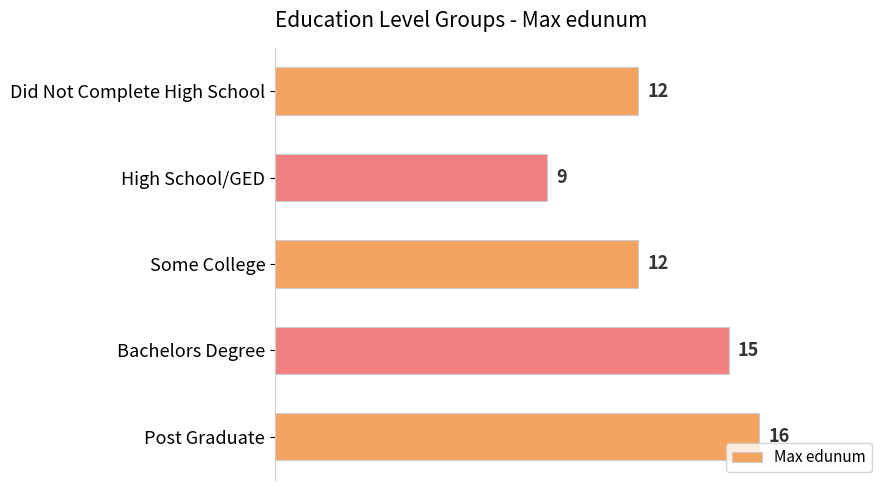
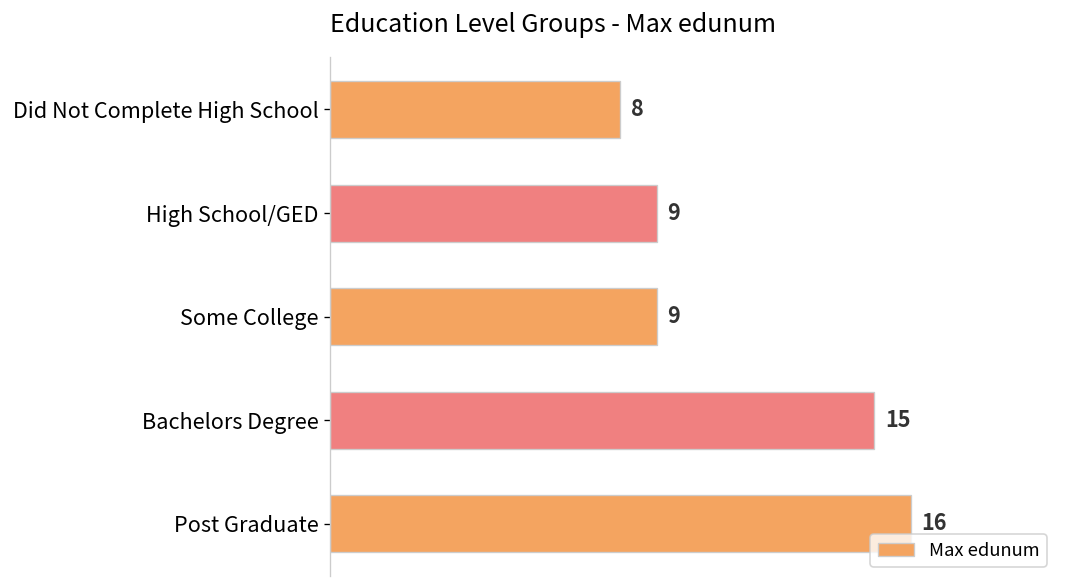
  {
-   "Did Not Complete High School": 12,
+   "Did Not Complete High School": 8,
    "High School/GED": 9,
-   "Some College": 12,
+   "Some College": 9,
    "Bachelors Degree": 15
  }
